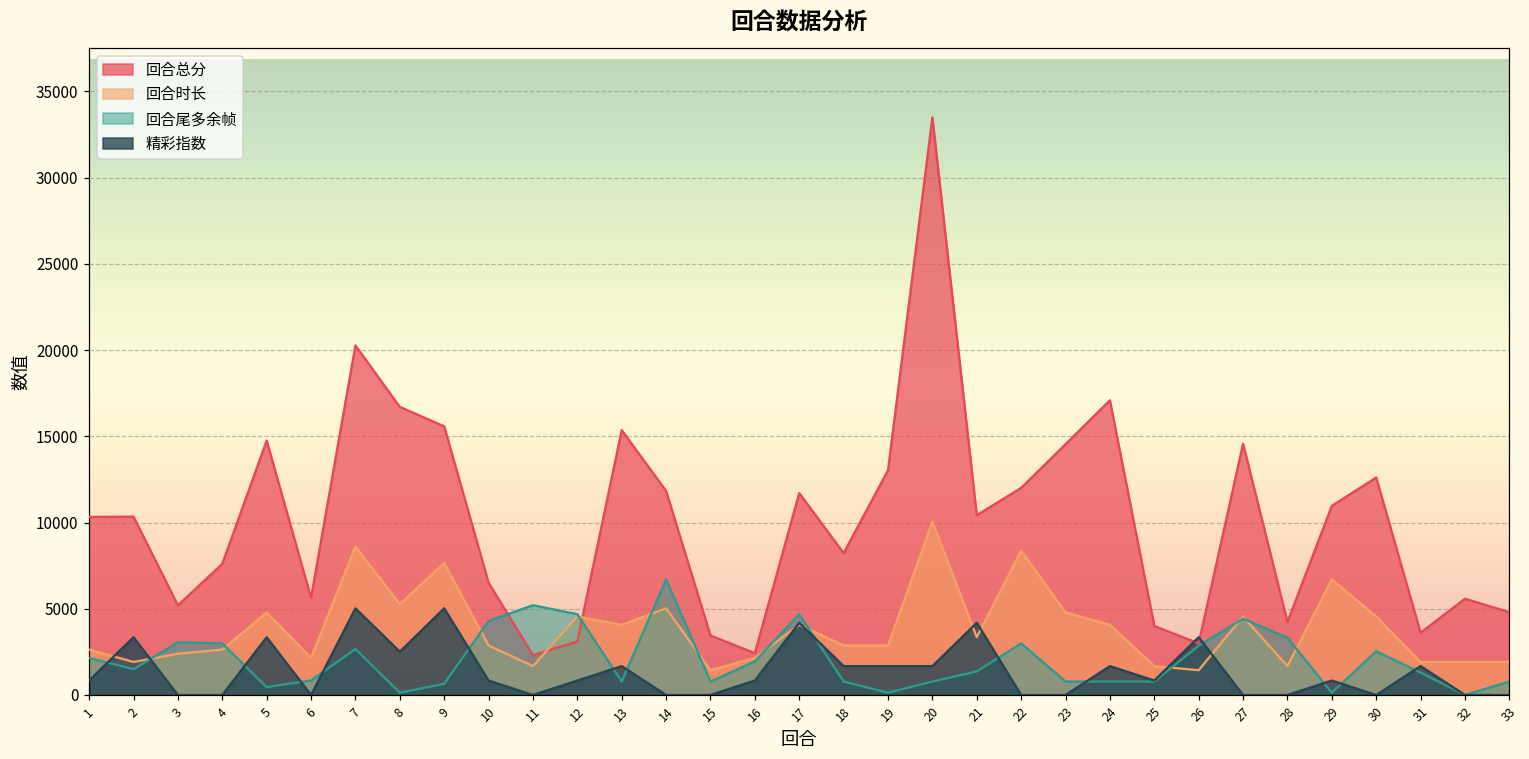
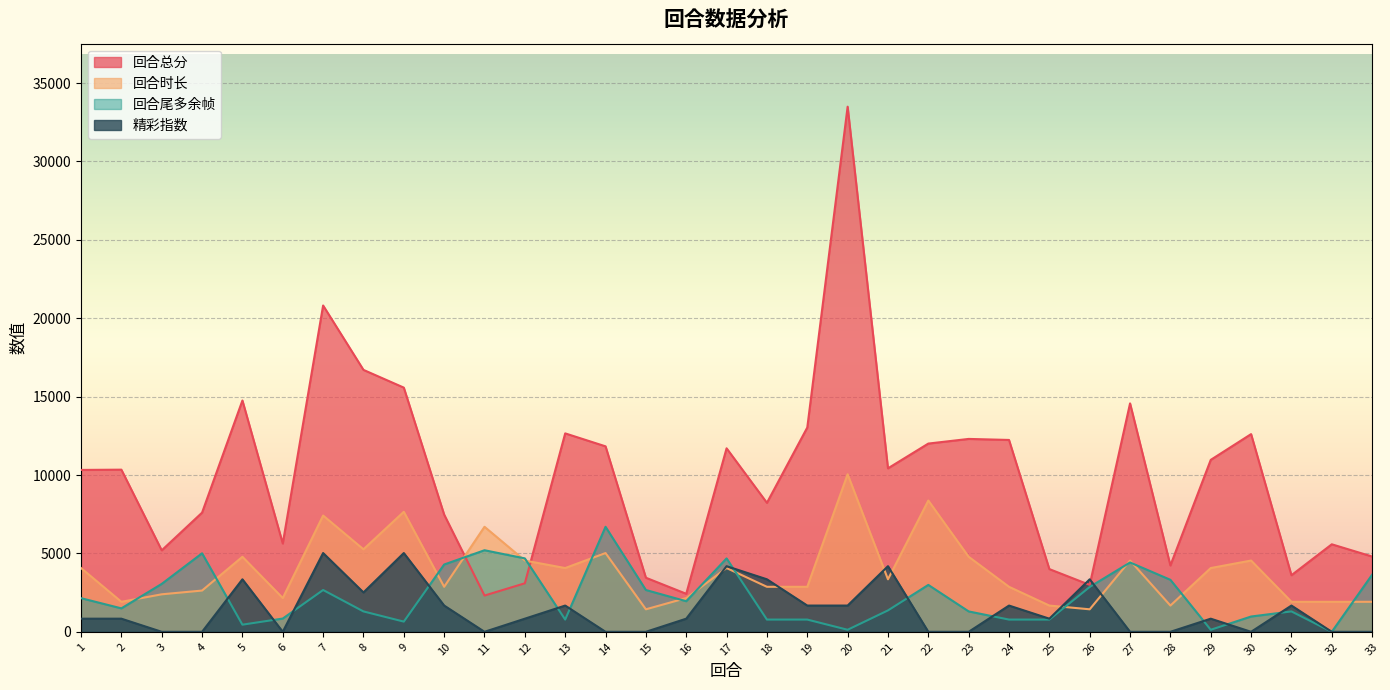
  {
    "回合总分": {
      "1": 10300,
      "2": 10300,
      "3": 5200,
      "4": 7600,
      "5": 14800,
      "6": 5600,
-     "7": 20300,
+     "7": 20800,
      "8": 16700,
      "9": 15600,
-     "10": 6500,
+     "10": 7500,
      "11": 2300,
      "12": 3100,
-     "13": 15400,
+     "13": 12700,
      "14": 11800,
      "15": 3400,
      "16": 2400,
      "17": 11700,
      "18": 8200,
      "19": 13000,
      "20": 33500,
      "21": 10400,
      "22": 12000,
-     "23": 14500,
-     "24": 17100,
+     "23": 12300,
+     "24": 12200,
      "25": 4000,
      "27": 14600,
      "28": 4200,
      "29": 11000,
      "30": 12600,
      "31": 3600,
      "32": 5600,
      "33": 4800
    },
    "回合时长": {
-     "1": 2600,
+     "1": 4100,
      "2": 1900,
      "3": 2400,
      "4": 2600,
      "5": 4800,
      "6": 2200,
-     "7": 8600,
+     "7": 7400,
      "8": 5300,
      "9": 7700,
      "10": 2900,
-     "11": 1700,
+     "11": 6700,
      "13": 4100,
      "14": 5000,
      "15": 1400,
      "16": 2200,
      "18": 2900,
      "19": 2900,
      "20": 10000,
      "21": 3300,
      "22": 8400,
      "23": 4800,
-     "24": 4100,
+     "24": 2900,
      "25": 1700,
      "26": 1400,
      "28": 1700,
-     "29": 6700,
+     "29": 4100,
      "30": 4500,
      "31": 1900,
      "32": 1900,
      "33": 1900
    },
    "回合尾多余帧": {
      "1": 2100,
      "2": 1500,
      "3": 3100,
-     "4": 3000,
+     "4": 5000,
      "5": 500,
      "6": 800,
      "7": 2700,
-     "8": 100,
+     "8": 1300,
      "9": 700,
      "10": 4300,
      "11": 5200,
      "13": 800,
      "14": 6700,
-     "15": 800,
+     "15": 2700,
      "16": 2000,
      "17": 4700,
      "18": 800,
-     "19": 100,
-     "20": 800,
+     "19": 800,
+     "20": 100,
      "21": 1400,
      "22": 3000,
-     "23": 800,
+     "23": 1300,
      "24": 800,
      "28": 3300,
      "29": 100,
-     "30": 2500,
+     "30": 1000,
      "31": 1300,
-     "33": 800
+     "33": 3600
    },
    "精彩指数": {
      "1": 800,
-     "2": 3300,
+     "2": 800,
      "3": 0,
      "4": 0,
      "5": 3300,
      "6": 0,
      "7": 5000,
      "8": 2500,
      "9": 5000,
-     "10": 800,
+     "10": 1700,
      "11": 0,
      "12": 800,
      "13": 1700,
      "14": 0,
      "15": 0,
      "16": 800,
-     "18": 1700,
+     "18": 3300,
      "19": 1700,
      "20": 1700,
      "21": 4200,
      "22": 0,
      "23": 0,
      "24": 1700,
      "26": 3300,
      "27": 0,
      "28": 0,
      "29": 800,
      "30": 0,
      "31": 1700,
      "33": 0
    }
  }
